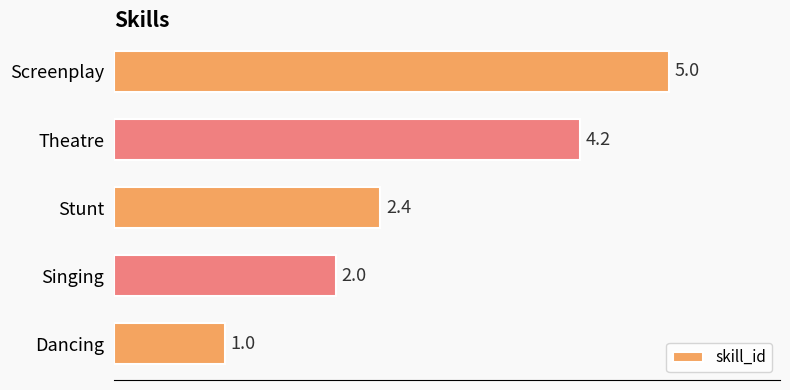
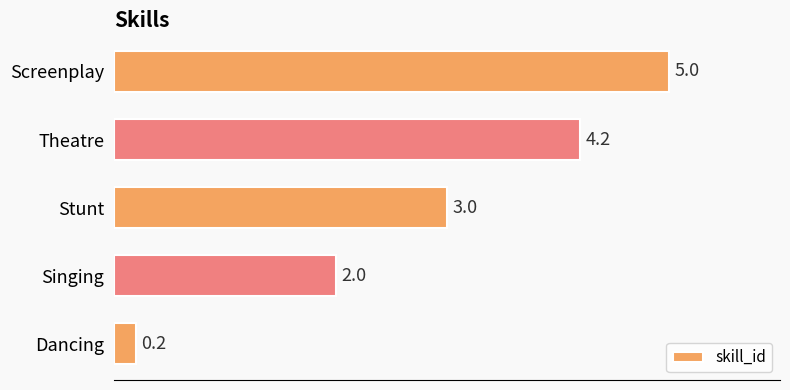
  {
    "Screenplay": 5.0,
    "Theatre": 4.2,
-   "Stunt": 2.4,
+   "Stunt": 3.0,
    "Singing": 2.0,
-   "Dancing": 1.0
+   "Dancing": 0.2
  }
